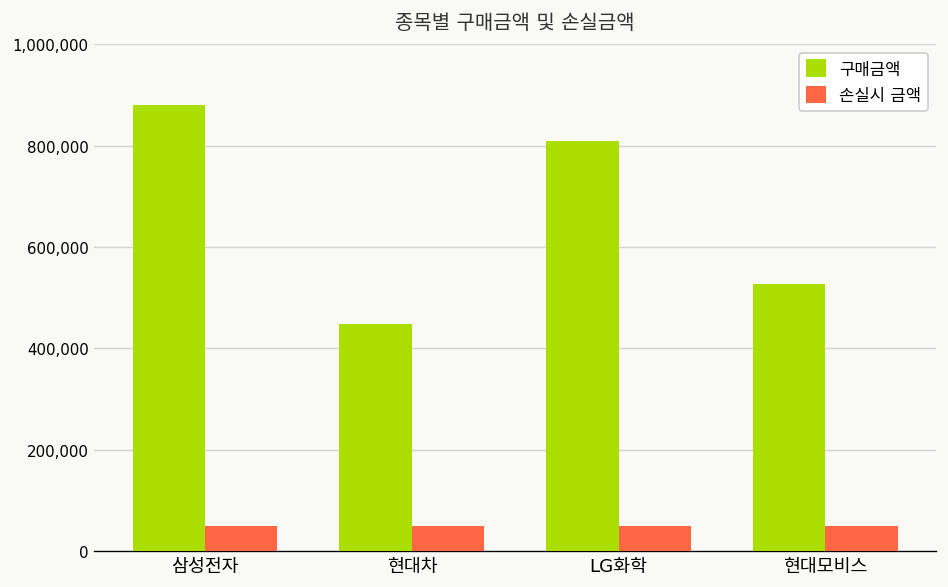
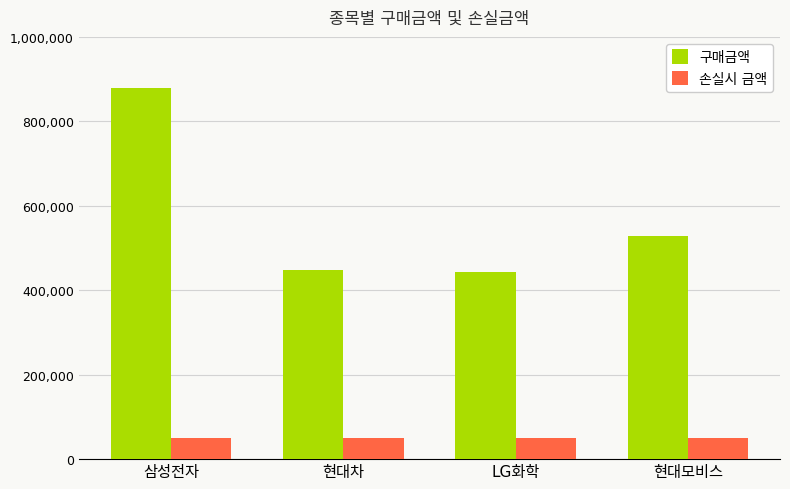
  {
    "구매금액": {
      "삼성전자": "880,000",
      "현대차": "450,000",
-     "LG화학": "810,000",
+     "LG화학": "440,000",
      "현대모비스": "530,000"
    },
    "손실시 금액": {
      "삼성전자": "50,000",
      "현대차": "50,000",
      "LG화학": "50,000",
      "현대모비스": "50,000"
    }
  }
